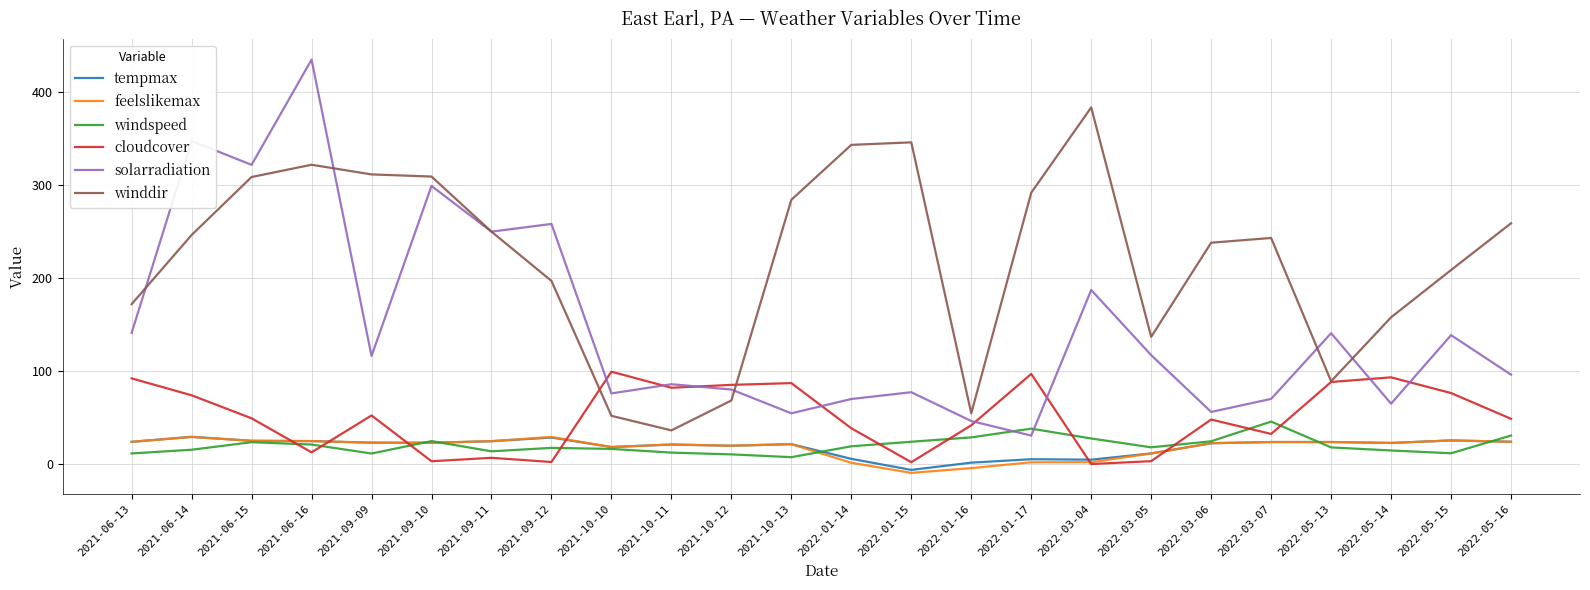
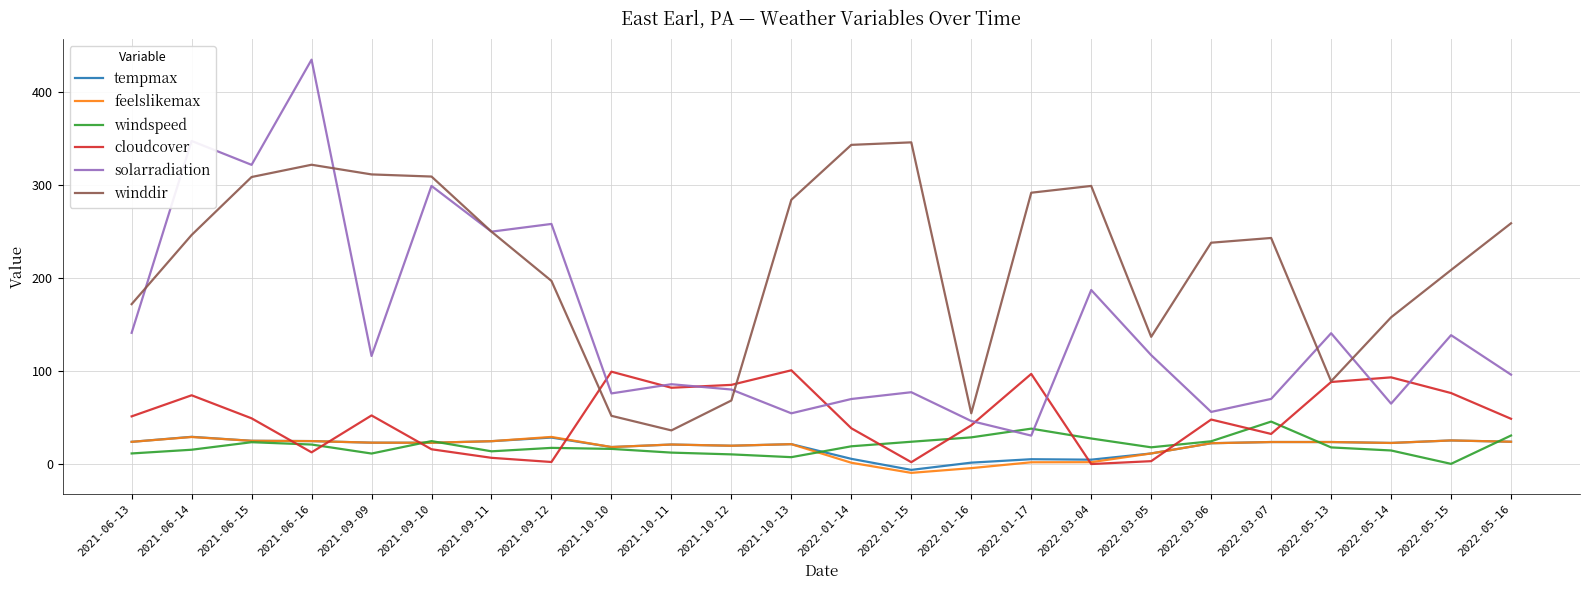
  {
    "tempmax": {
      "2022-01-14": 10,
      "2022-01-15": -10,
      "2022-01-16": 0,
      "2022-01-17": 10
    },
    "feelslikemax": {
      "2022-01-14": 0,
      "2022-01-15": -10,
      "2022-01-16": 0,
      "2022-01-17": 0
    },
    "windspeed": {
      "2021-06-13": 10,
      "2021-06-14": 20,
      "2021-06-16": 20,
      "2021-09-09": 10,
      "2021-09-11": 10,
      "2021-09-12": 20,
      "2021-10-11": 10,
      "2021-10-12": 10,
      "2021-10-13": 10,
      "2022-01-14": 20,
      "2022-01-15": 20,
      "2022-01-16": 30,
      "2022-01-17": 40,
      "2022-03-04": 30,
      "2022-03-05": 20,
      "2022-03-07": 50,
      "2022-05-13": 20,
      "2022-05-14": 10,
-     "2022-05-15": 10,
+     "2022-05-15": 0,
      "2022-05-16": 30
    },
    "cloudcover": {
-     "2021-06-13": 90,
+     "2021-06-13": 50,
      "2021-06-14": 70,
      "2021-06-15": 50,
      "2021-06-16": 10,
      "2021-09-09": 50,
-     "2021-09-10": 0,
+     "2021-09-10": 20,
      "2021-09-11": 10,
      "2021-09-12": 0,
      "2021-10-10": 100,
      "2021-10-11": 80,
      "2021-10-12": 90,
-     "2021-10-13": 90,
+     "2021-10-13": 100,
      "2022-01-14": 40,
      "2022-01-15": 0,
      "2022-01-16": 40,
      "2022-01-17": 100,
      "2022-03-05": 0,
      "2022-03-06": 50,
      "2022-03-07": 30,
      "2022-05-14": 90,
      "2022-05-15": 80,
      "2022-05-16": 50
    },
    "solarradiation": {
      "2021-06-13": 140,
      "2021-06-15": 320,
      "2021-06-16": 440,
      "2021-09-09": 120,
      "2021-09-10": 300,
      "2021-09-12": 260,
      "2021-10-10": 80,
      "2021-10-11": 90,
      "2021-10-12": 80,
      "2021-10-13": 50,
      "2022-01-14": 70,
      "2022-01-15": 80,
      "2022-01-16": 50,
      "2022-01-17": 30,
      "2022-03-04": 190,
      "2022-03-05": 120,
      "2022-03-06": 60,
      "2022-03-07": 70,
      "2022-05-13": 140,
      "2022-05-14": 70,
      "2022-05-15": 140,
      "2022-05-16": 100
    },
    "winddir": {
      "2021-06-13": 170,
      "2021-06-14": 250,
      "2021-06-15": 310,
      "2021-06-16": 320,
      "2021-09-09": 310,
      "2021-09-10": 310,
      "2021-09-12": 200,
      "2021-10-10": 50,
      "2021-10-11": 40,
      "2021-10-12": 70,
      "2021-10-13": 280,
      "2022-01-14": 340,
      "2022-01-15": 350,
      "2022-01-16": 50,
      "2022-01-17": 290,
-     "2022-03-04": 380,
+     "2022-03-04": 300,
      "2022-03-05": 140,
      "2022-03-06": 240,
      "2022-03-07": 240,
      "2022-05-14": 160,
      "2022-05-15": 210,
      "2022-05-16": 260
    }
  }
